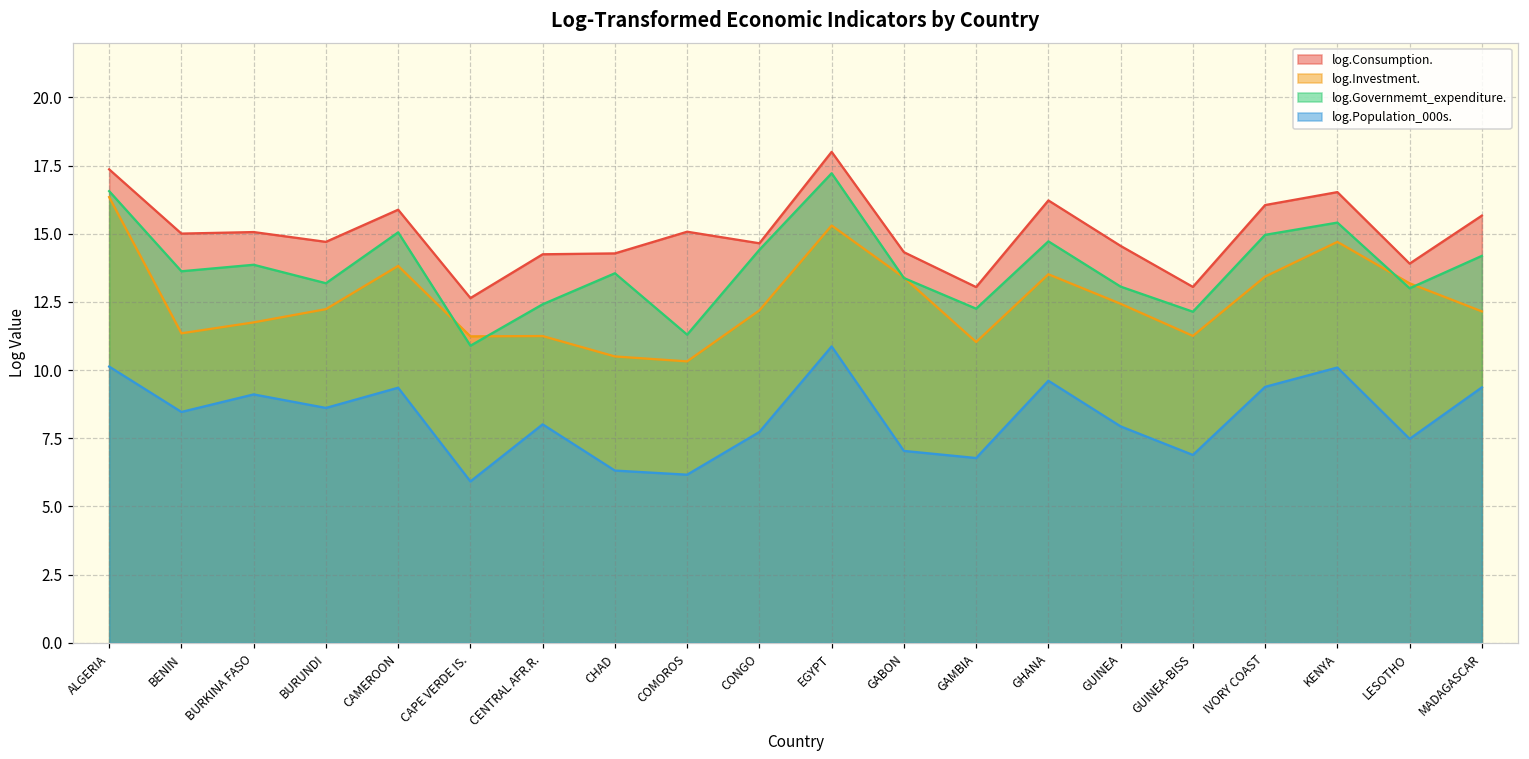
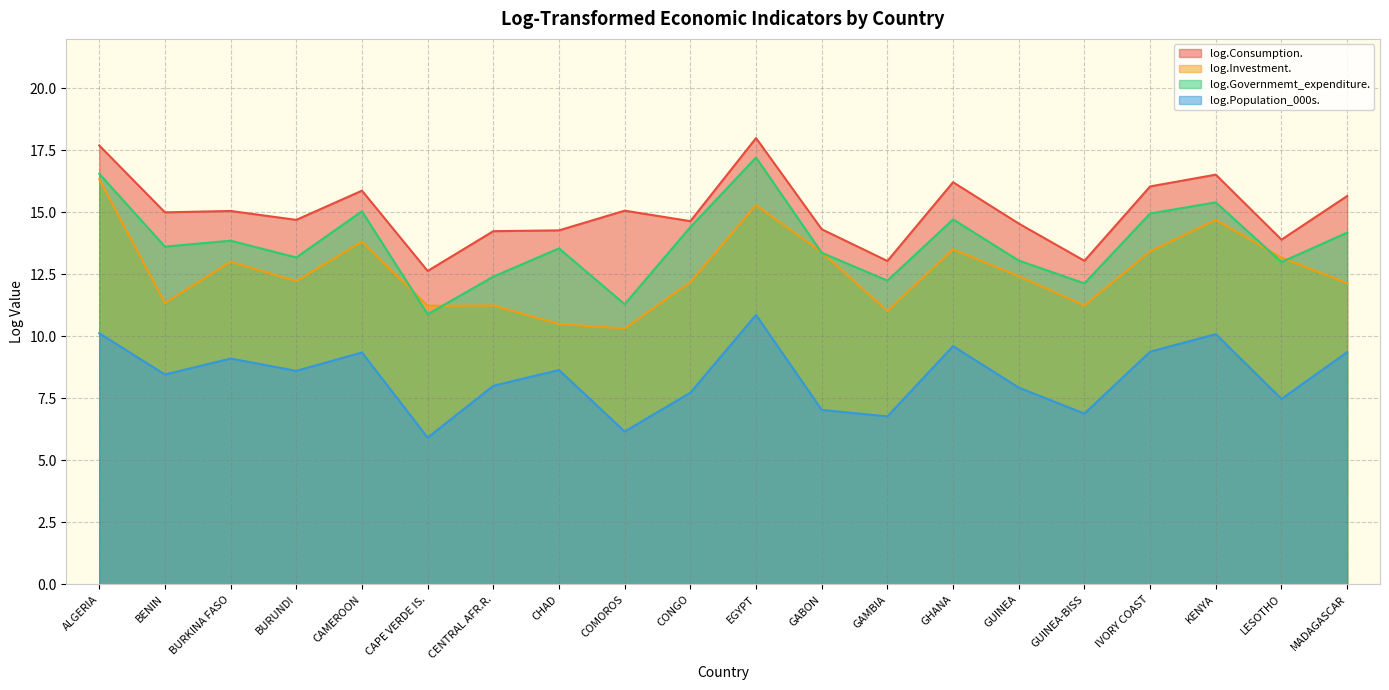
  {
    "log.Consumption.": {
-     "ALGERIA": 17.4,
+     "ALGERIA": 17.7,
      "BENIN": 15.0,
      "BURKINA FASO": 15.1,
      "BURUNDI": 14.7,
      "CAMEROON": 15.9,
      "CAPE VERDE IS.": 12.6,
      "CENTRAL AFR.R.": 14.2,
      "CHAD": 14.3,
      "COMOROS": 15.1,
      "CONGO": 14.6,
      "EGYPT": 18.0,
      "GABON": 14.3,
      "GAMBIA": 13.0,
      "GHANA": 16.2,
      "GUINEA": 14.6,
      "GUINEA-BISS": 13.0,
      "IVORY COAST": 16.0,
      "KENYA": 16.5,
      "LESOTHO": 13.9,
      "MADAGASCAR": 15.7
    },
    "log.Investment.": {
      "ALGERIA": 16.3,
      "BENIN": 11.3,
-     "BURKINA FASO": 11.7,
+     "BURKINA FASO": 13.0,
      "BURUNDI": 12.2,
      "CAMEROON": 13.8,
      "CAPE VERDE IS.": 11.2,
      "CENTRAL AFR.R.": 11.2,
      "CHAD": 10.5,
      "COMOROS": 10.3,
      "CONGO": 12.2,
      "EGYPT": 15.3,
      "GAMBIA": 11.0,
      "GHANA": 13.5,
      "GUINEA": 12.4,
      "GUINEA-BISS": 11.3,
      "IVORY COAST": 13.4,
      "KENYA": 14.7,
      "LESOTHO": 13.2,
      "MADAGASCAR": 12.2
    },
    "log.Governmemt_expenditure.": {
      "ALGERIA": 16.6,
      "BENIN": 13.6,
      "BURKINA FASO": 13.9,
      "BURUNDI": 13.2,
      "CAMEROON": 15.0,
      "CAPE VERDE IS.": 10.9,
      "CENTRAL AFR.R.": 12.4,
      "CHAD": 13.5,
      "COMOROS": 11.3,
      "CONGO": 14.4,
      "EGYPT": 17.2,
      "GAMBIA": 12.3,
      "GHANA": 14.7,
      "GUINEA": 13.1,
      "GUINEA-BISS": 12.1,
      "IVORY COAST": 15.0,
      "KENYA": 15.4,
      "LESOTHO": 13.0,
      "MADAGASCAR": 14.2
    },
    "log.Population_000s.": {
      "ALGERIA": 10.1,
      "BENIN": 8.5,
      "BURKINA FASO": 9.1,
      "BURUNDI": 8.6,
      "CAMEROON": 9.4,
      "CAPE VERDE IS.": 5.9,
      "CENTRAL AFR.R.": 8.0,
-     "CHAD": 6.3,
+     "CHAD": 8.6,
      "COMOROS": 6.2,
      "CONGO": 7.7,
      "EGYPT": 10.9,
      "GABON": 7.0,
      "GAMBIA": 6.8,
      "GHANA": 9.6,
      "GUINEA": 7.9,
      "GUINEA-BISS": 6.9,
      "IVORY COAST": 9.4,
      "KENYA": 10.1,
      "LESOTHO": 7.5,
      "MADAGASCAR": 9.4
    }
  }
